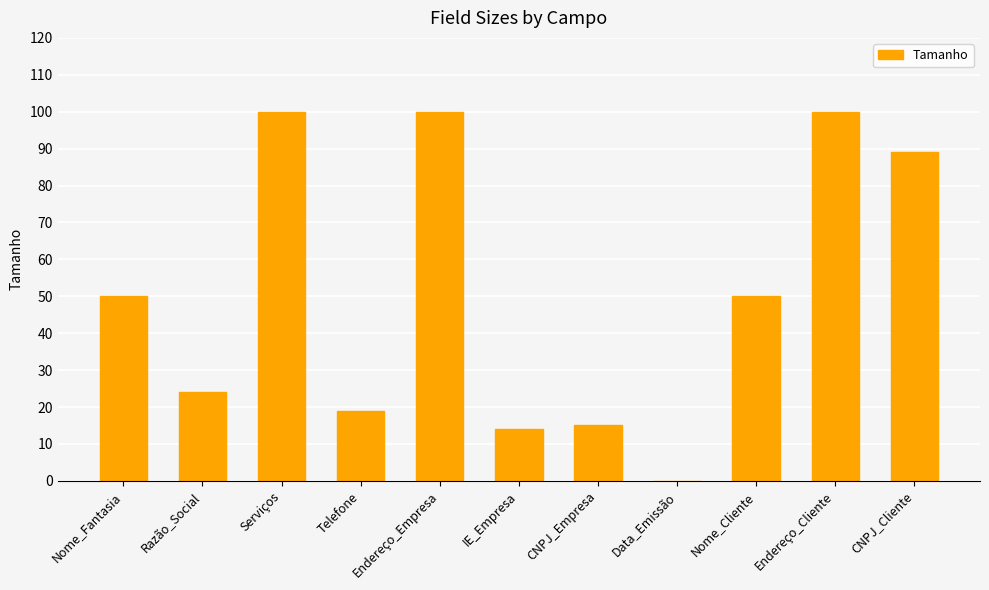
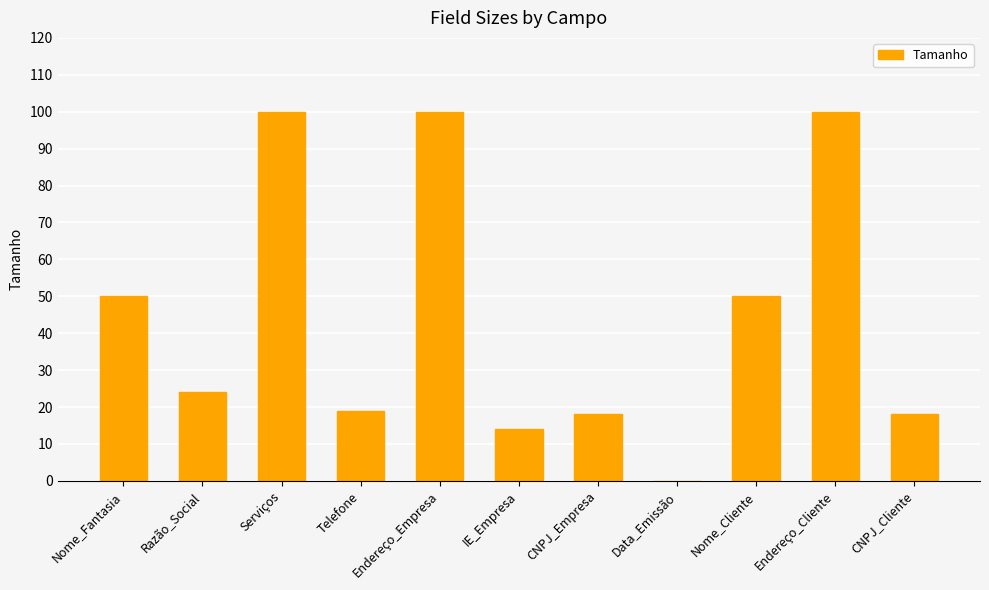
  {
    "Nome_Fantasia": 50,
    "Razão_Social": 24,
    "Serviços": 100,
    "Telefone": 19,
    "Endereço_Empresa": 100,
    "IE_Empresa": 14,
-   "CNPJ_Empresa": 15,
+   "CNPJ_Empresa": 18,
    "Data_Emissão": 0,
    "Nome_Cliente": 50,
    "Endereço_Cliente": 100,
-   "CNPJ_Cliente": 89
+   "CNPJ_Cliente": 18
  }
